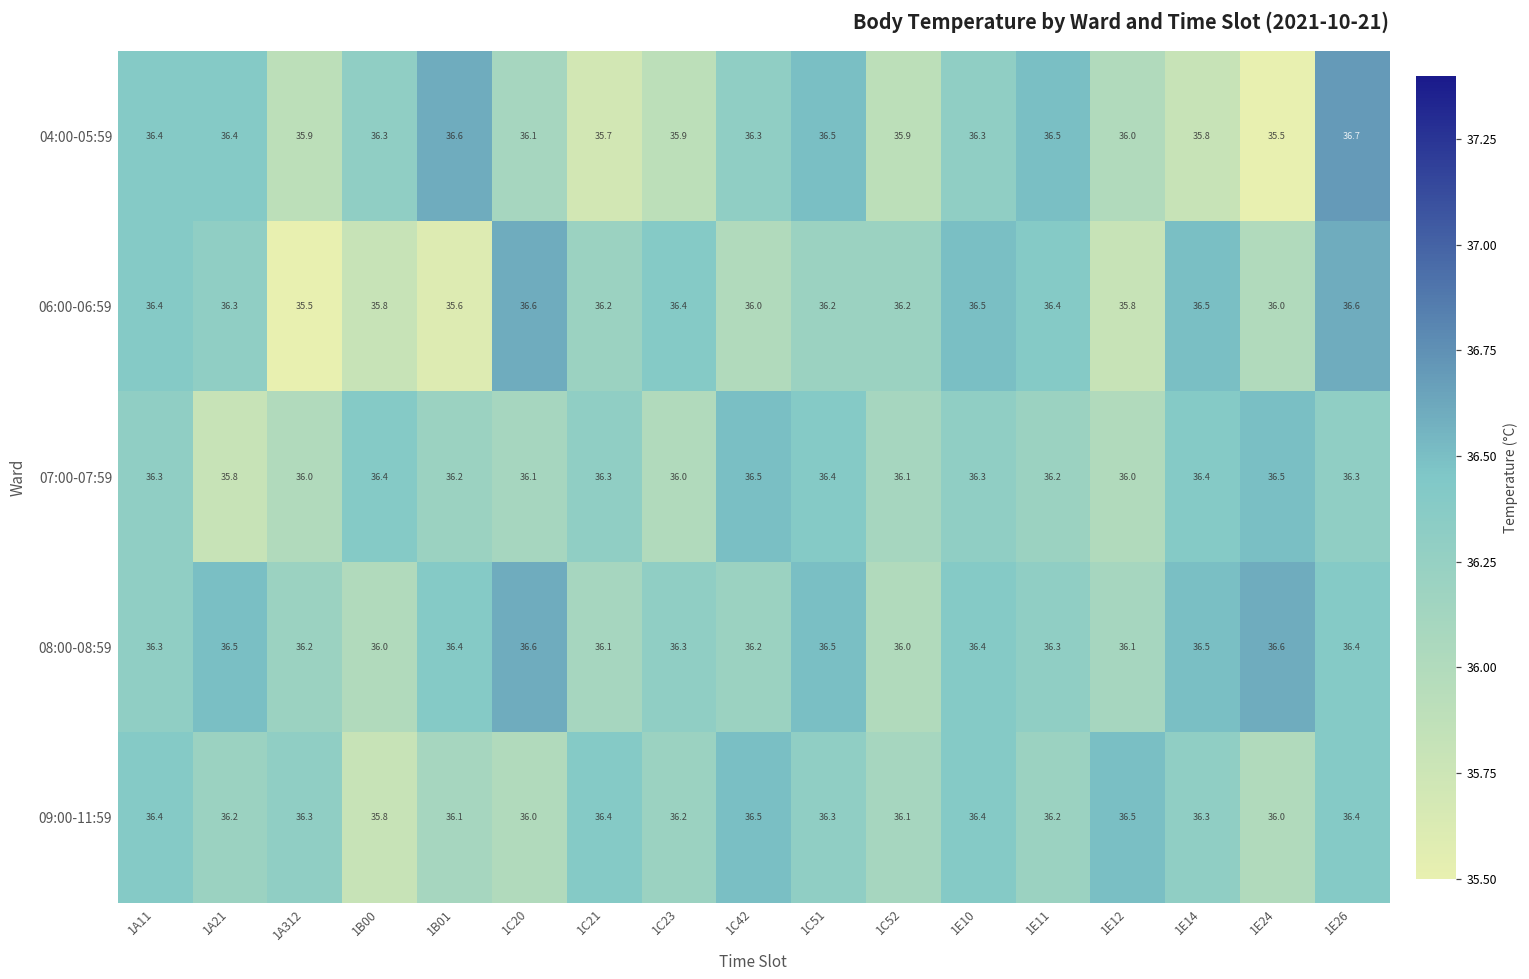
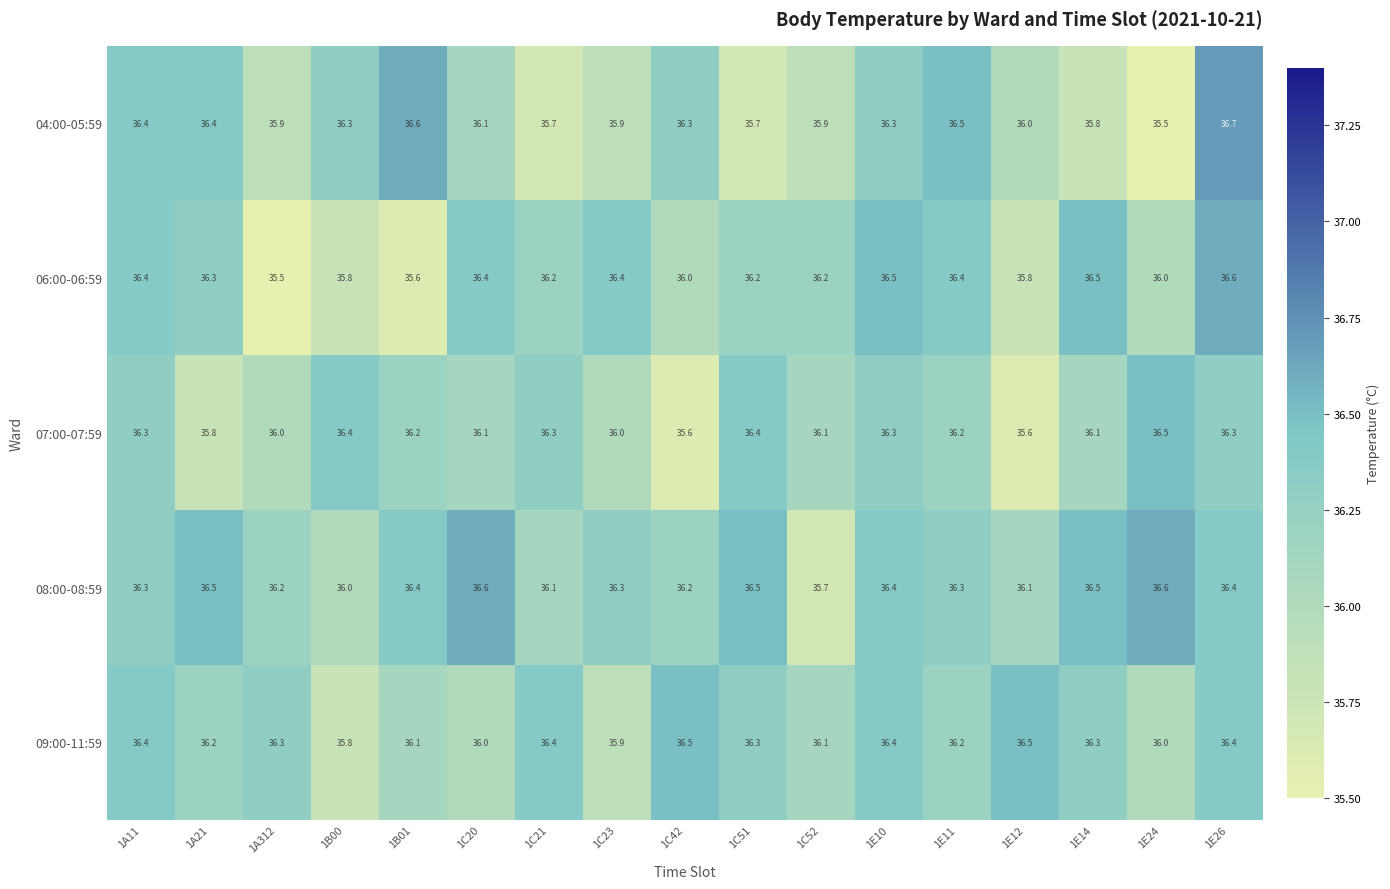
  {
    "04:00-05:59": {
      "1A11": 36.4,
      "1A21": 36.4,
      "1A312": 35.9,
      "1B00": 36.3,
      "1B01": 36.6,
      "1C20": 36.1,
      "1C21": 35.7,
      "1C23": 35.9,
      "1C42": 36.3,
-     "1C51": 36.5,
+     "1C51": 35.7,
      "1C52": 35.9,
      "1E10": 36.3,
      "1E11": 36.5,
      "1E12": 36.0,
      "1E14": 35.8,
      "1E24": 35.5,
      "1E26": 36.7
    },
    "06:00-06:59": {
      "1A11": 36.4,
      "1A21": 36.3,
      "1A312": 35.5,
      "1B00": 35.8,
      "1B01": 35.6,
-     "1C20": 36.6,
+     "1C20": 36.4,
      "1C21": 36.2,
      "1C23": 36.4,
      "1C42": 36.0,
      "1C51": 36.2,
      "1C52": 36.2,
      "1E10": 36.5,
      "1E11": 36.4,
      "1E12": 35.8,
      "1E14": 36.5,
      "1E24": 36.0,
      "1E26": 36.6
    },
    "07:00-07:59": {
      "1A11": 36.3,
      "1A21": 35.8,
      "1A312": 36.0,
      "1B00": 36.4,
      "1B01": 36.2,
      "1C20": 36.1,
      "1C21": 36.3,
      "1C23": 36.0,
-     "1C42": 36.5,
+     "1C42": 35.6,
      "1C51": 36.4,
      "1C52": 36.1,
      "1E10": 36.3,
      "1E11": 36.2,
-     "1E12": 36.0,
-     "1E14": 36.4,
+     "1E12": 35.6,
+     "1E14": 36.1,
      "1E24": 36.5,
      "1E26": 36.3
    },
    "08:00-08:59": {
      "1A11": 36.3,
      "1A21": 36.5,
      "1A312": 36.2,
      "1B00": 36.0,
      "1B01": 36.4,
      "1C20": 36.6,
      "1C21": 36.1,
      "1C23": 36.3,
      "1C42": 36.2,
      "1C51": 36.5,
-     "1C52": 36.0,
+     "1C52": 35.7,
      "1E10": 36.4,
      "1E11": 36.3,
      "1E12": 36.1,
      "1E14": 36.5,
      "1E24": 36.6,
      "1E26": 36.4
    },
    "09:00-11:59": {
      "1A11": 36.4,
      "1A21": 36.2,
      "1A312": 36.3,
      "1B00": 35.8,
      "1B01": 36.1,
      "1C20": 36.0,
      "1C21": 36.4,
-     "1C23": 36.2,
+     "1C23": 35.9,
      "1C42": 36.5,
      "1C51": 36.3,
      "1C52": 36.1,
      "1E10": 36.4,
      "1E11": 36.2,
      "1E12": 36.5,
      "1E14": 36.3,
      "1E24": 36.0,
      "1E26": 36.4
    }
  }
